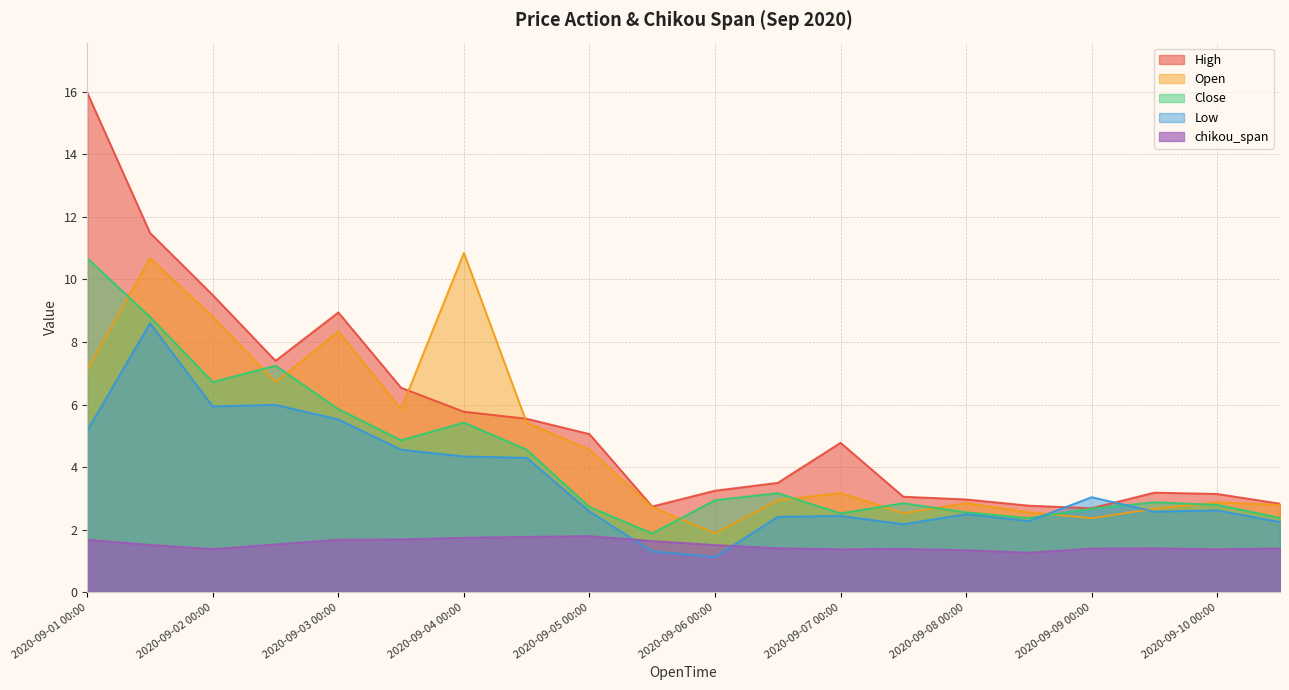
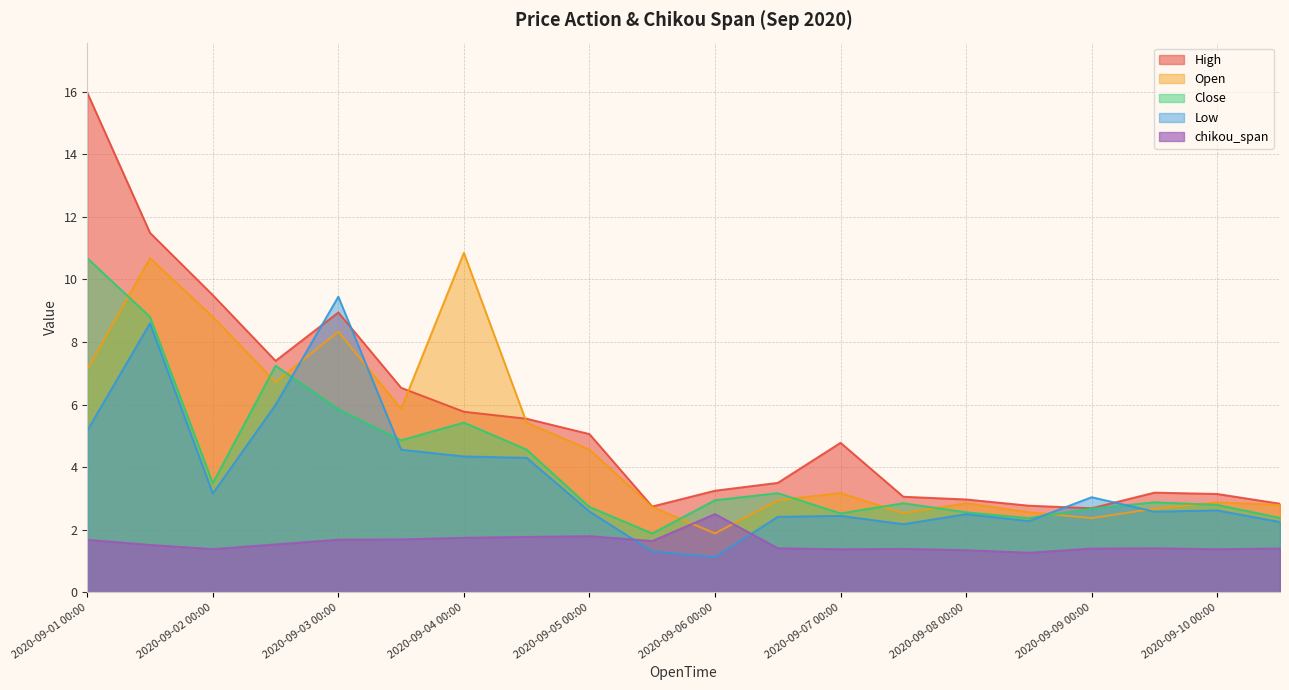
  {
    "High": {
      "2020-09-01 00:00": 16.0,
      "2020-09-02 00:00": 9.5,
      "2020-09-03 00:00": 8.9,
      "2020-09-04 00:00": 5.8,
      "2020-09-05 00:00": 5.1,
      "2020-09-06 00:00": 3.3,
      "2020-09-07 00:00": 4.8,
      "2020-09-08 00:00": 3.0,
      "2020-09-10 00:00": 3.1
    },
    "Open": {
      "2020-09-01 00:00": 7.1,
      "2020-09-02 00:00": 8.8,
      "2020-09-03 00:00": 8.3,
      "2020-09-04 00:00": 10.9,
      "2020-09-05 00:00": 4.6,
      "2020-09-06 00:00": 1.9,
      "2020-09-07 00:00": 3.2,
      "2020-09-08 00:00": 2.9,
      "2020-09-09 00:00": 2.4
    },
    "Close": {
      "2020-09-01 00:00": 10.7,
-     "2020-09-02 00:00": 6.7,
+     "2020-09-02 00:00": 3.5,
      "2020-09-03 00:00": 5.9,
      "2020-09-04 00:00": 5.4,
      "2020-09-05 00:00": 2.7,
      "2020-09-06 00:00": 2.9
    },
    "Low": {
      "2020-09-01 00:00": 5.2,
-     "2020-09-02 00:00": 5.9,
-     "2020-09-03 00:00": 5.5,
+     "2020-09-02 00:00": 3.2,
+     "2020-09-03 00:00": 9.5,
      "2020-09-04 00:00": 4.3,
      "2020-09-05 00:00": 2.6,
      "2020-09-06 00:00": 1.1,
      "2020-09-09 00:00": 3.0,
      "2020-09-10 00:00": 2.6
    },
    "chikou_span": {
      "2020-09-01 00:00": 1.7,
      "2020-09-02 00:00": 1.4,
      "2020-09-03 00:00": 1.7,
      "2020-09-04 00:00": 1.7,
      "2020-09-05 00:00": 1.8,
-     "2020-09-06 00:00": 1.5,
+     "2020-09-06 00:00": 2.5,
      "2020-09-07 00:00": 1.4,
      "2020-09-08 00:00": 1.3,
      "2020-09-09 00:00": 1.4,
      "2020-09-10 00:00": 1.4
    }
  }
